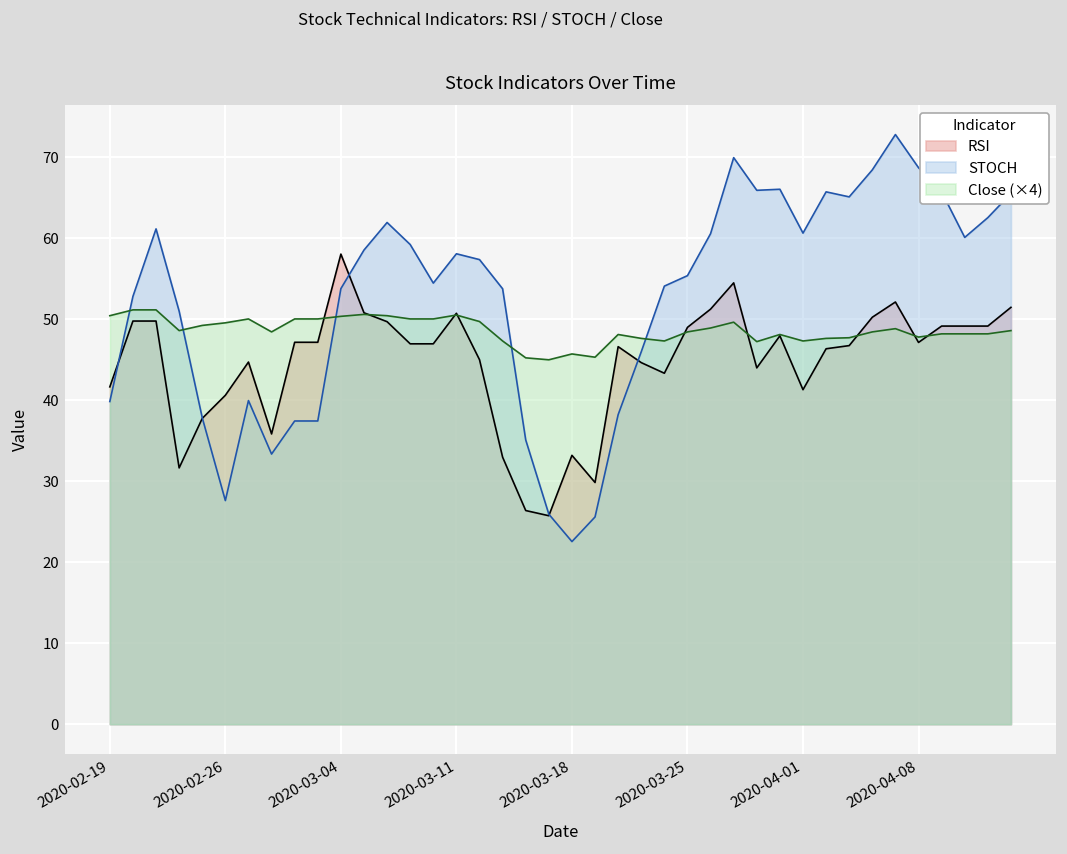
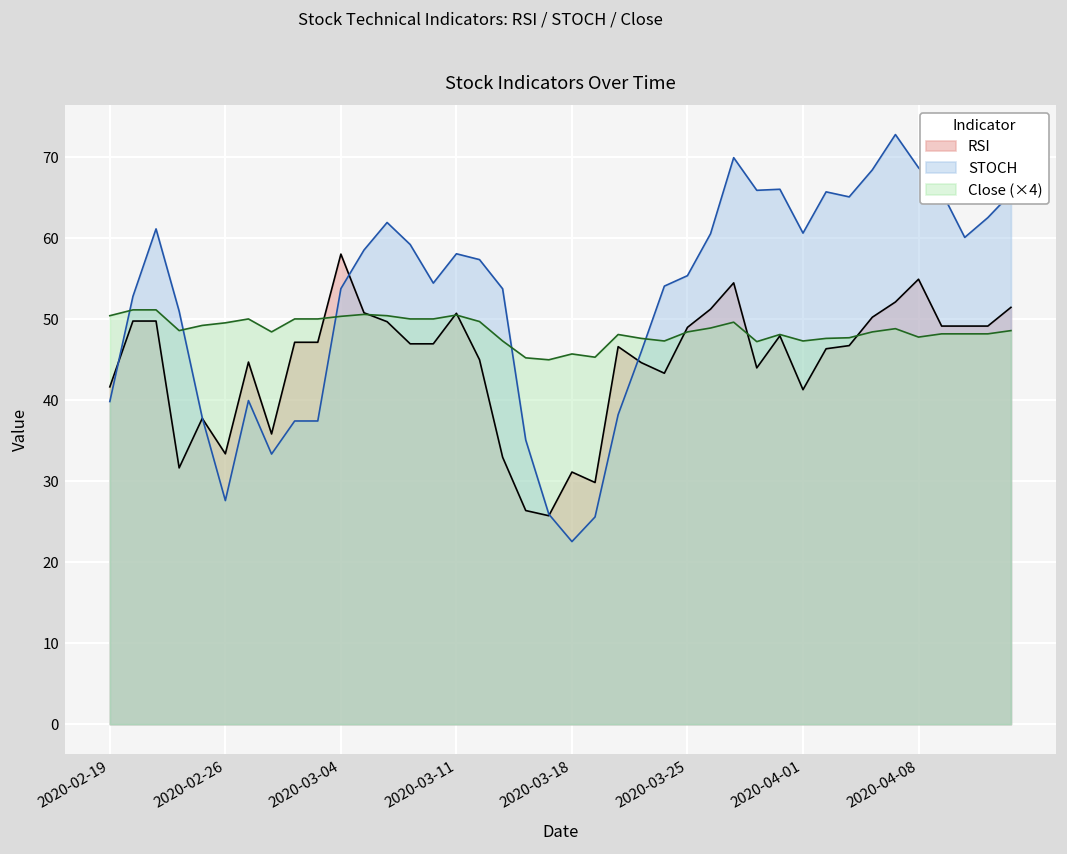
  {
    "RSI": {
      "2020-02-19": 42,
-     "2020-02-26": 41,
+     "2020-02-26": 33,
      "2020-03-04": 58,
-     "2020-03-18": 33,
+     "2020-03-18": 31,
      "2020-03-25": 49,
      "2020-04-01": 41,
-     "2020-04-08": 47
+     "2020-04-08": 55
    }
  }
